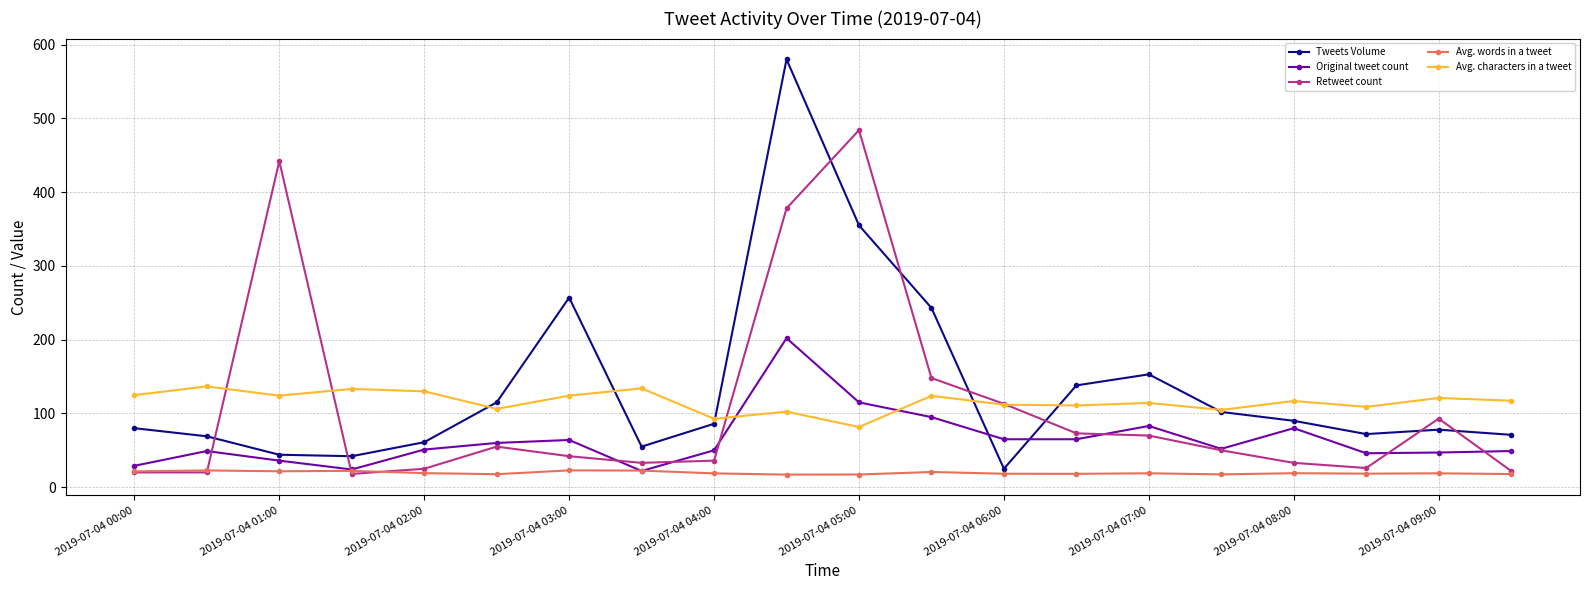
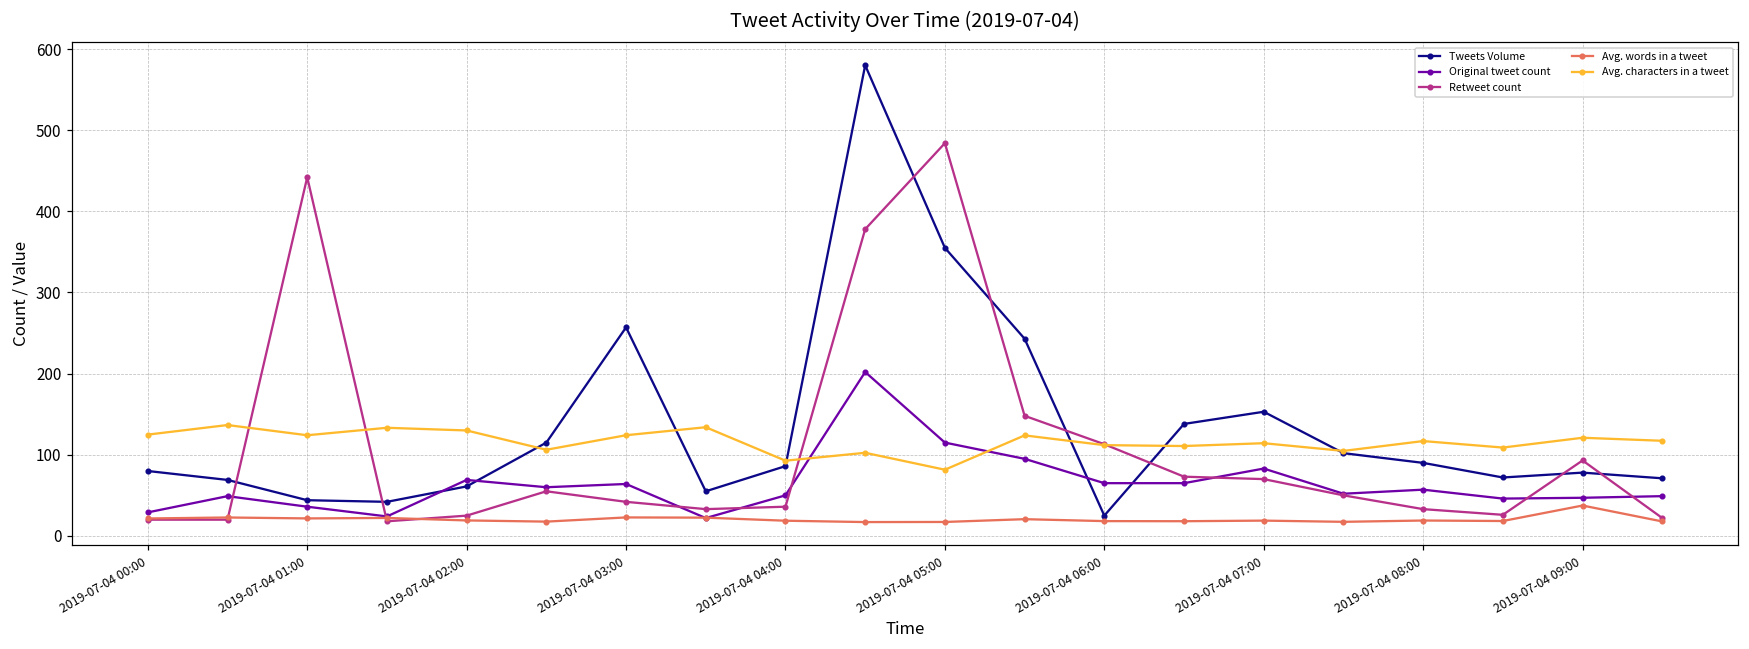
  {
    "Tweets Volume": {
      "2019-07-04 00:00": 80,
      "2019-07-04 01:00": 40,
      "2019-07-04 02:00": 60,
      "2019-07-04 03:00": 260,
      "2019-07-04 04:00": 90,
      "2019-07-04 05:00": 360,
      "2019-07-04 06:00": 30,
      "2019-07-04 07:00": 150,
      "2019-07-04 08:00": 90,
      "2019-07-04 09:00": 80
    },
    "Original tweet count": {
      "2019-07-04 00:00": 30,
      "2019-07-04 01:00": 40,
-     "2019-07-04 02:00": 50,
+     "2019-07-04 02:00": 70,
      "2019-07-04 03:00": 60,
      "2019-07-04 04:00": 50,
      "2019-07-04 05:00": 120,
      "2019-07-04 06:00": 70,
      "2019-07-04 07:00": 80,
-     "2019-07-04 08:00": 80,
+     "2019-07-04 08:00": 60,
      "2019-07-04 09:00": 50
    },
    "Retweet count": {
      "2019-07-04 01:00": 440,
      "2019-07-04 02:00": 30,
      "2019-07-04 03:00": 40,
      "2019-07-04 04:00": 40,
      "2019-07-04 05:00": 480,
      "2019-07-04 07:00": 70,
      "2019-07-04 08:00": 30,
      "2019-07-04 09:00": 90
    },
    "Avg. words in a tweet": {
      "2019-07-04 01:00": 20,
      "2019-07-04 02:00": 20,
      "2019-07-04 03:00": 20,
      "2019-07-04 04:00": 20,
      "2019-07-04 05:00": 20,
      "2019-07-04 06:00": 20,
      "2019-07-04 07:00": 20,
      "2019-07-04 08:00": 20,
-     "2019-07-04 09:00": 20
+     "2019-07-04 09:00": 40
    },
    "Avg. characters in a tweet": {
      "2019-07-04 00:00": 120,
      "2019-07-04 01:00": 120,
      "2019-07-04 02:00": 130,
      "2019-07-04 03:00": 120,
      "2019-07-04 04:00": 90,
      "2019-07-04 05:00": 80,
      "2019-07-04 07:00": 110,
      "2019-07-04 08:00": 120,
      "2019-07-04 09:00": 120
    }
  }
